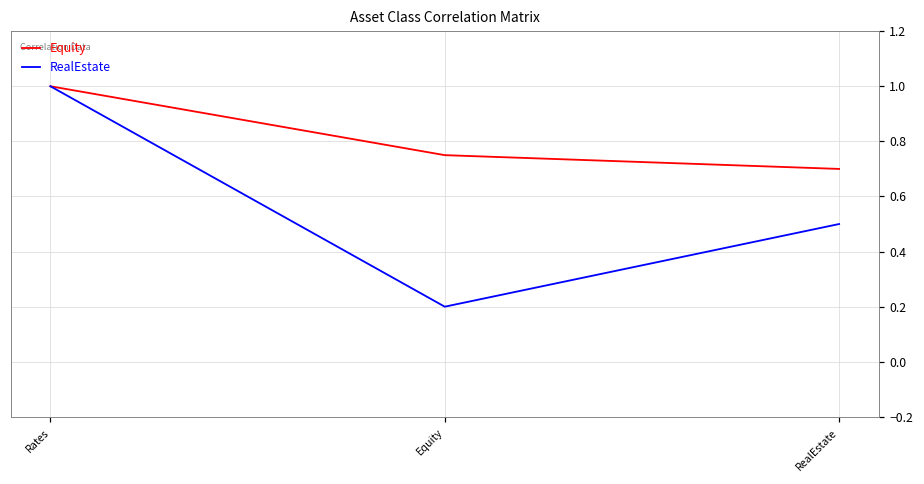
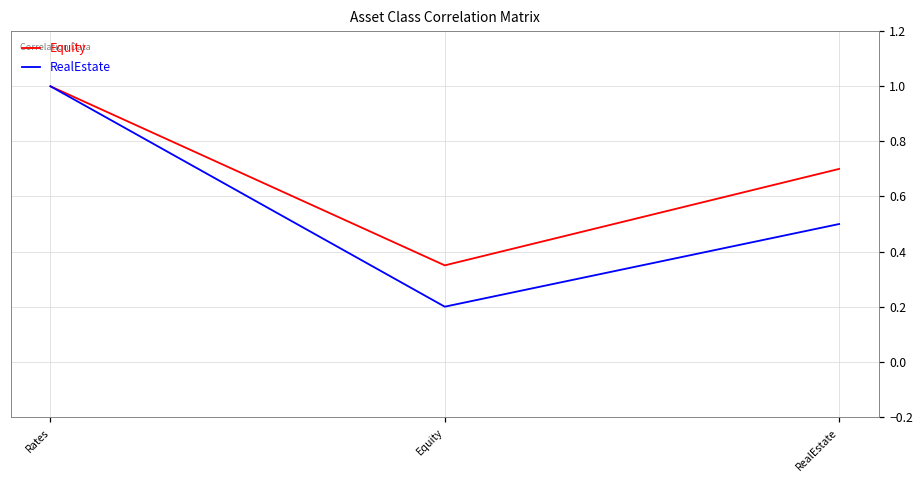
  {
    "Equity": {
-     "Equity": 0.75,
+     "Equity": 0.35,
      "RealEstate": 0.70
    },
    "RealEstate": {
      "Equity": 0.20,
      "RealEstate": 0.50
    }
  }
